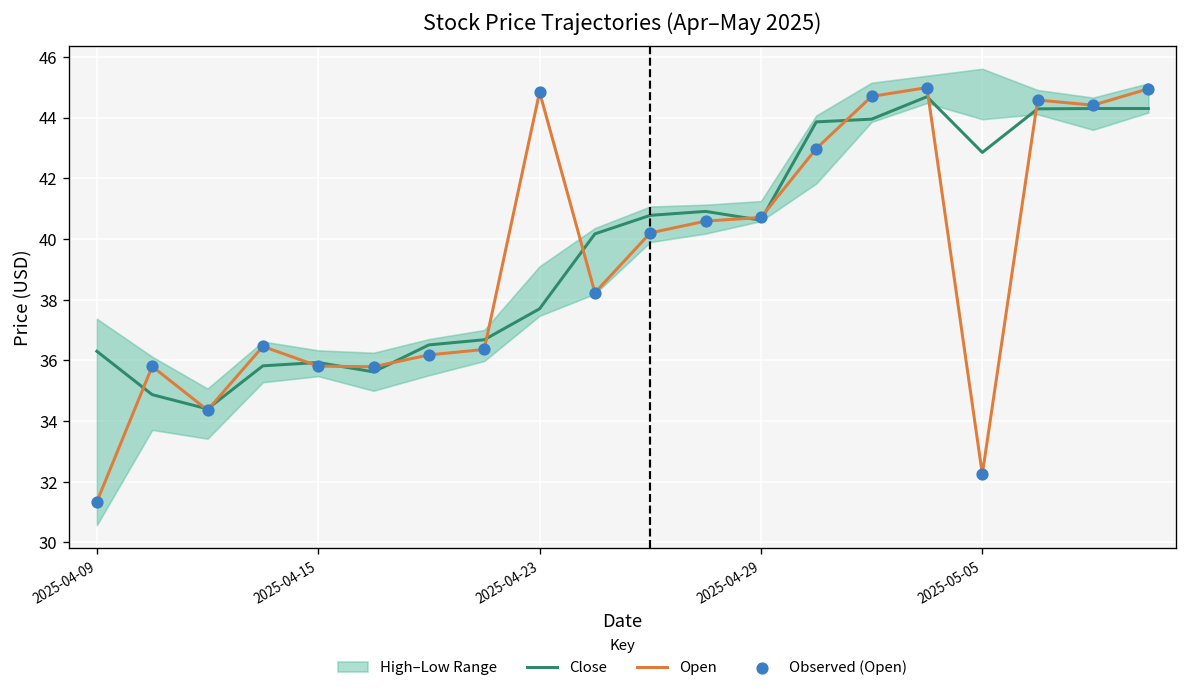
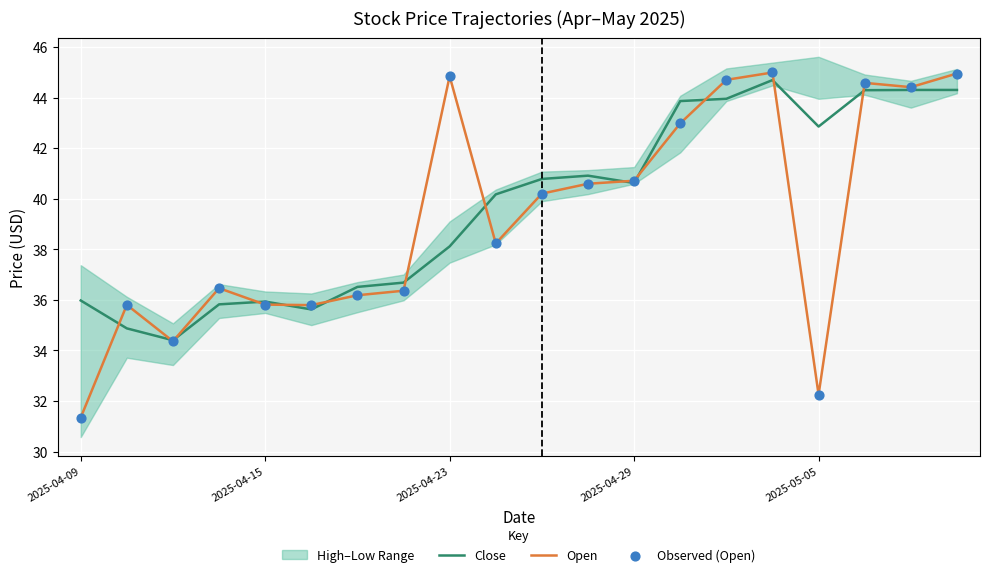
  {
    "Close": {
-     "2025-04-09": 36.3,
+     "2025-04-09": 36.0,
      "2025-04-15": 35.9,
-     "2025-04-23": 37.7,
+     "2025-04-23": 38.1,
      "2025-05-05": 42.9
    },
    "Observed (Open)": {
      "2025-04-09": 31.3,
      "2025-04-15": 35.8,
      "2025-04-23": 44.8,
      "2025-05-05": 32.2
    }
  }
